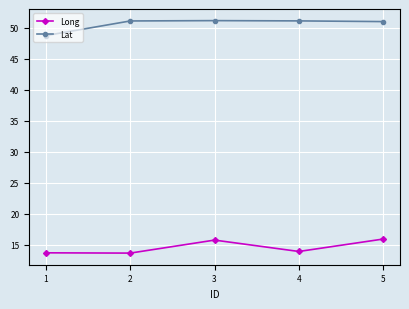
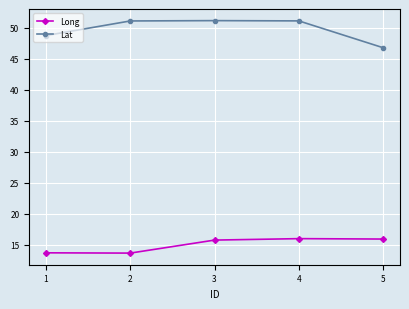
  {
    "Long": {
      "1": 14,
      "2": 14,
      "3": 16,
-     "4": 14,
+     "4": 16,
      "5": 16
    },
    "Lat": {
      "2": 51,
      "3": 51,
      "4": 51,
-     "5": 51
+     "5": 47
    }
  }
